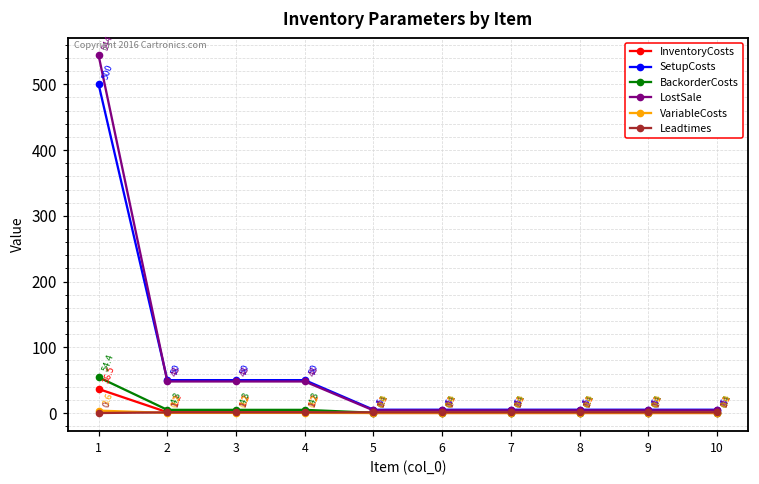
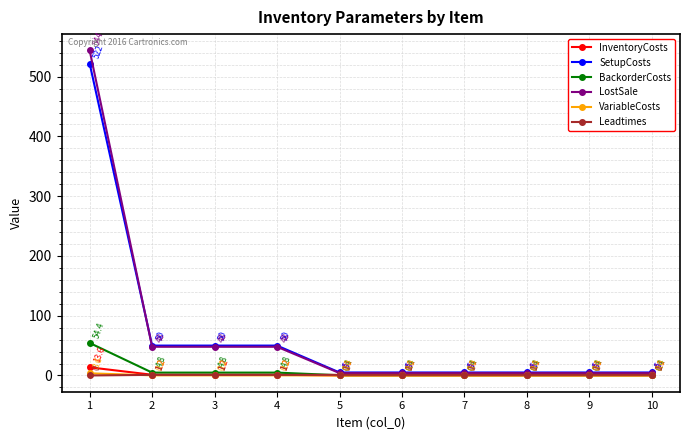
  {
    "InventoryCosts": {
-     "1": 36.5
+     "1": 13.6
    },
    "SetupCosts": {
-     "1": 500
+     "1": 522
    },
    "BackorderCosts": {
      "1": 54.4
    }
  }
